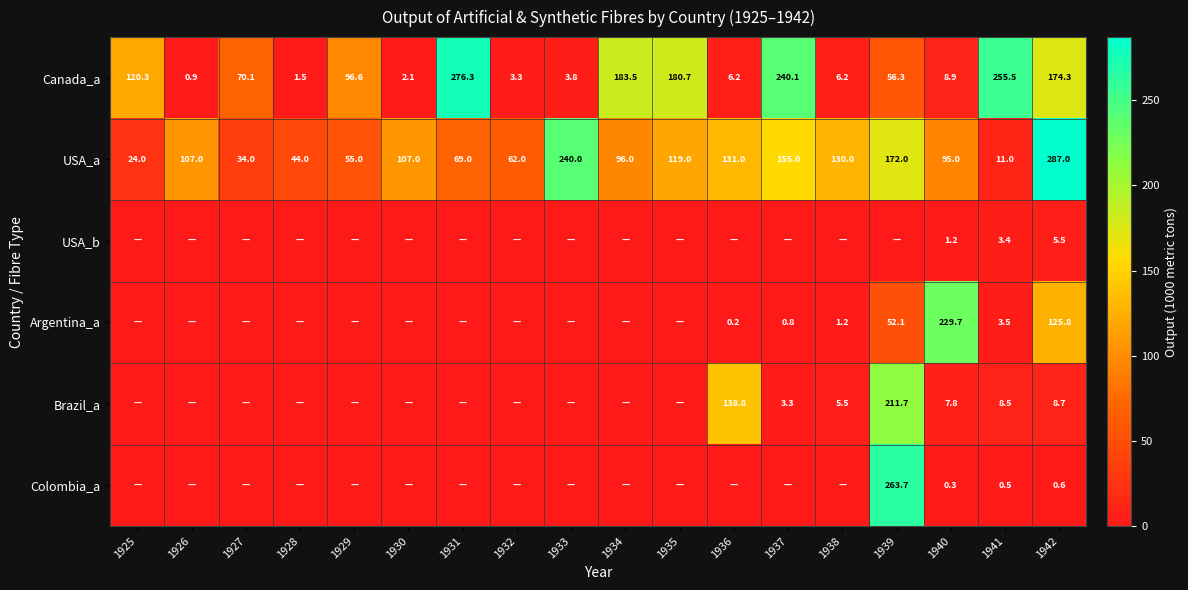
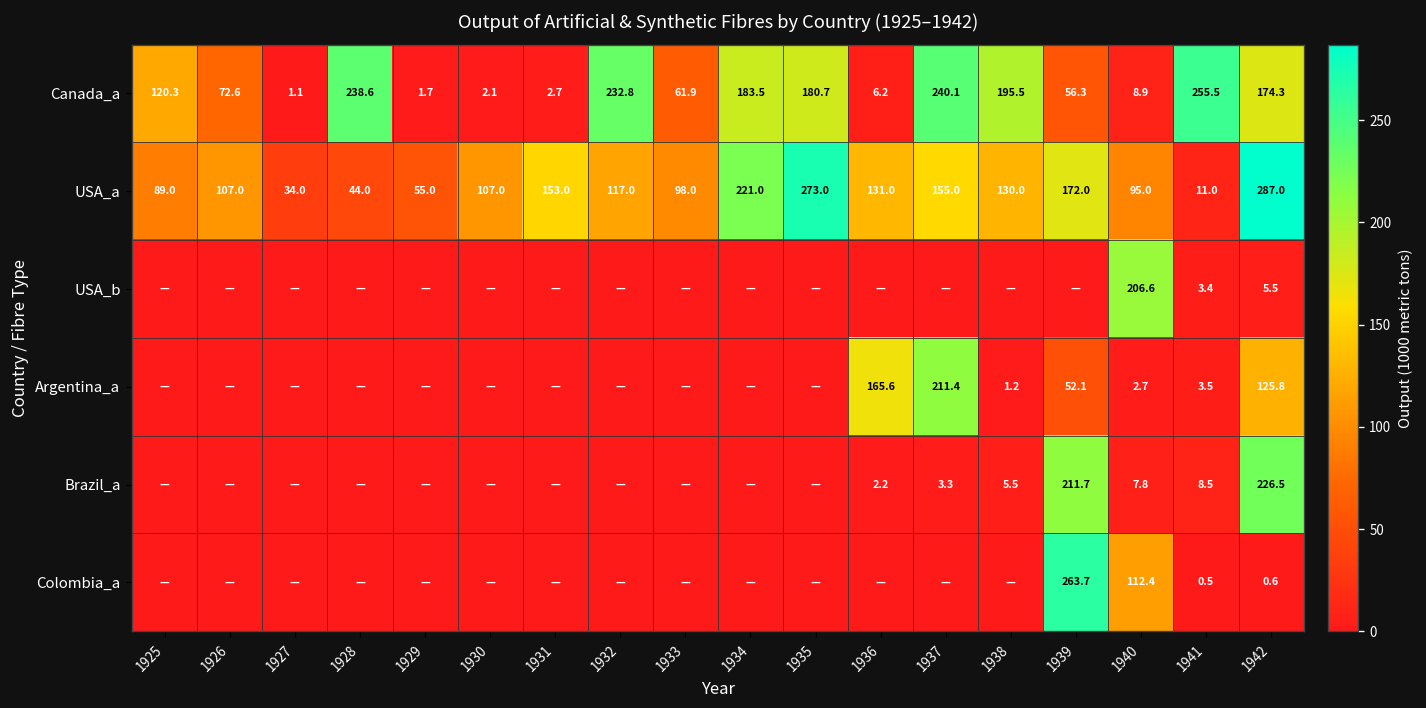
  {
    "Canada_a": {
      "1925": 120.3,
-     "1926": 0.9,
-     "1927": 70.1,
-     "1928": 1.5,
-     "1929": 96.6,
+     "1926": 72.6,
+     "1927": 1.1,
+     "1928": 238.6,
+     "1929": 1.7,
      "1930": 2.1,
-     "1931": 276.3,
-     "1932": 3.3,
-     "1933": 3.8,
+     "1931": 2.7,
+     "1932": 232.8,
+     "1933": 61.9,
      "1934": 183.5,
      "1935": 180.7,
      "1936": 6.2,
      "1937": 240.1,
-     "1938": 6.2,
+     "1938": 195.5,
      "1939": 56.3,
      "1940": 8.9,
      "1941": 255.5,
      "1942": 174.3
    },
    "USA_a": {
-     "1925": 24.0,
+     "1925": 89.0,
      "1926": 107.0,
      "1927": 34.0,
      "1928": 44.0,
      "1929": 55.0,
      "1930": 107.0,
-     "1931": 69.0,
-     "1932": 62.0,
-     "1933": 240.0,
-     "1934": 96.0,
-     "1935": 119.0,
+     "1931": 153.0,
+     "1932": 117.0,
+     "1933": 98.0,
+     "1934": 221.0,
+     "1935": 273.0,
      "1936": 131.0,
      "1937": 155.0,
      "1938": 130.0,
      "1939": 172.0,
      "1940": 95.0,
      "1941": 11.0,
      "1942": 287.0
    },
    "USA_b": {
-     "1940": 1.2,
+     "1940": 206.6,
      "1941": 3.4,
      "1942": 5.5
    },
    "Argentina_a": {
-     "1936": 0.2,
-     "1937": 0.8,
+     "1936": 165.6,
+     "1937": 211.4,
      "1938": 1.2,
      "1939": 52.1,
-     "1940": 229.7,
+     "1940": 2.7,
      "1941": 3.5,
      "1942": 125.8
    },
    "Brazil_a": {
-     "1936": 138.8,
+     "1936": 2.2,
      "1937": 3.3,
      "1938": 5.5,
      "1939": 211.7,
      "1940": 7.8,
      "1941": 8.5,
-     "1942": 8.7
+     "1942": 226.5
    },
    "Colombia_a": {
      "1939": 263.7,
-     "1940": 0.3,
+     "1940": 112.4,
      "1941": 0.5,
      "1942": 0.6
    }
  }
